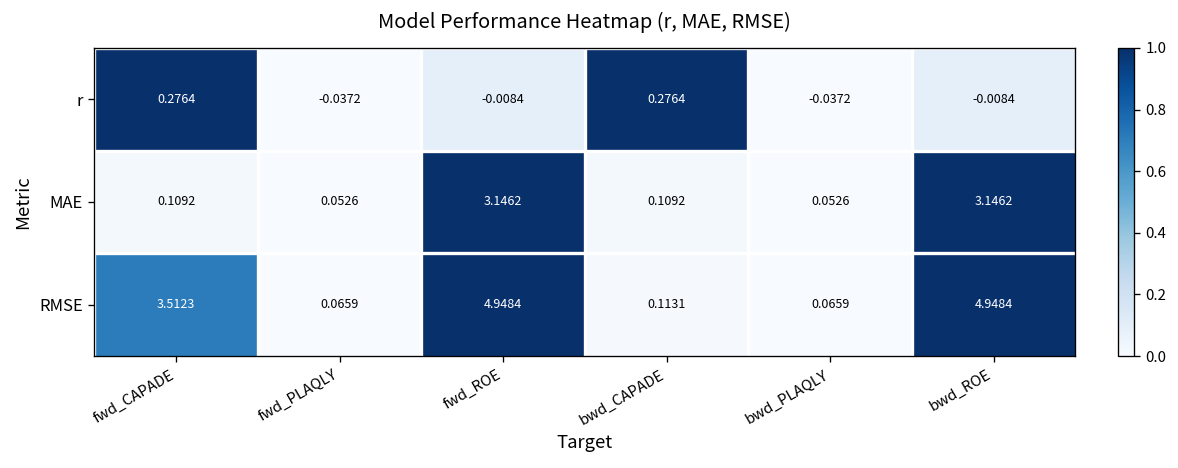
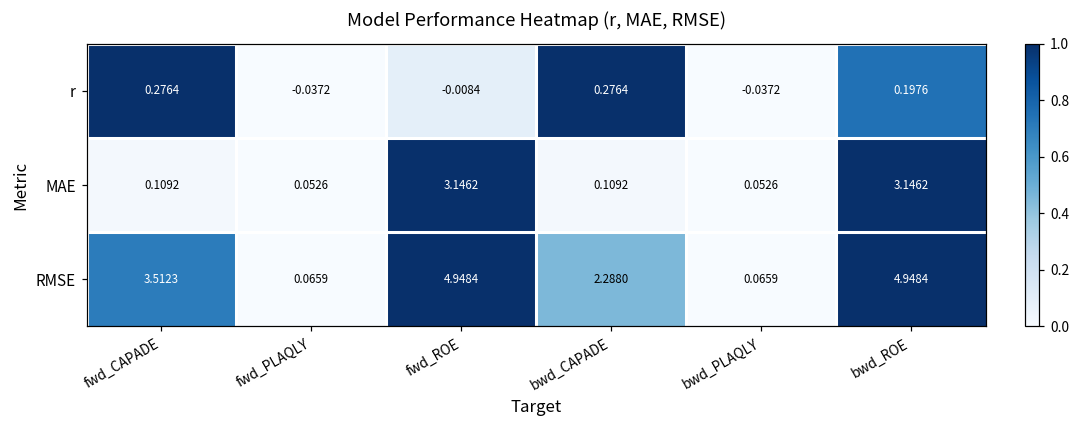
  {
    "r": {
      "fwd_CAPADE": 0.2764,
      "fwd_PLAQLY": -0.0372,
      "fwd_ROE": -0.0084,
      "bwd_CAPADE": 0.2764,
      "bwd_PLAQLY": -0.0372,
-     "bwd_ROE": -0.0084
+     "bwd_ROE": 0.1976
    },
    "MAE": {
      "fwd_CAPADE": 0.1092,
      "fwd_PLAQLY": 0.0526,
      "fwd_ROE": 3.1462,
      "bwd_CAPADE": 0.1092,
      "bwd_PLAQLY": 0.0526,
      "bwd_ROE": 3.1462
    },
    "RMSE": {
      "fwd_CAPADE": 3.5123,
      "fwd_PLAQLY": 0.0659,
      "fwd_ROE": 4.9484,
-     "bwd_CAPADE": 0.1131,
+     "bwd_CAPADE": 2.2880,
      "bwd_PLAQLY": 0.0659,
      "bwd_ROE": 4.9484
    }
  }
